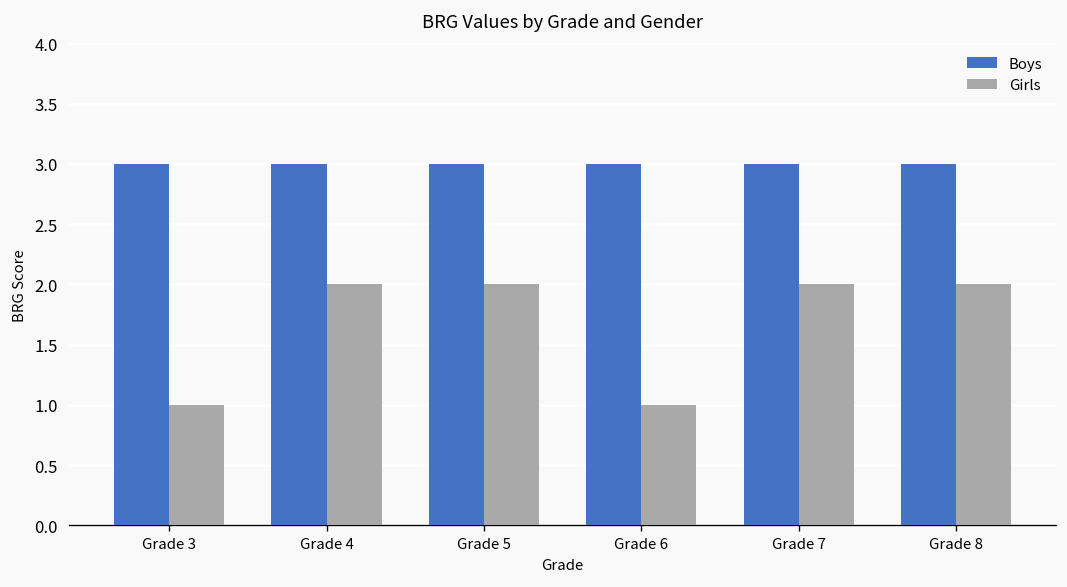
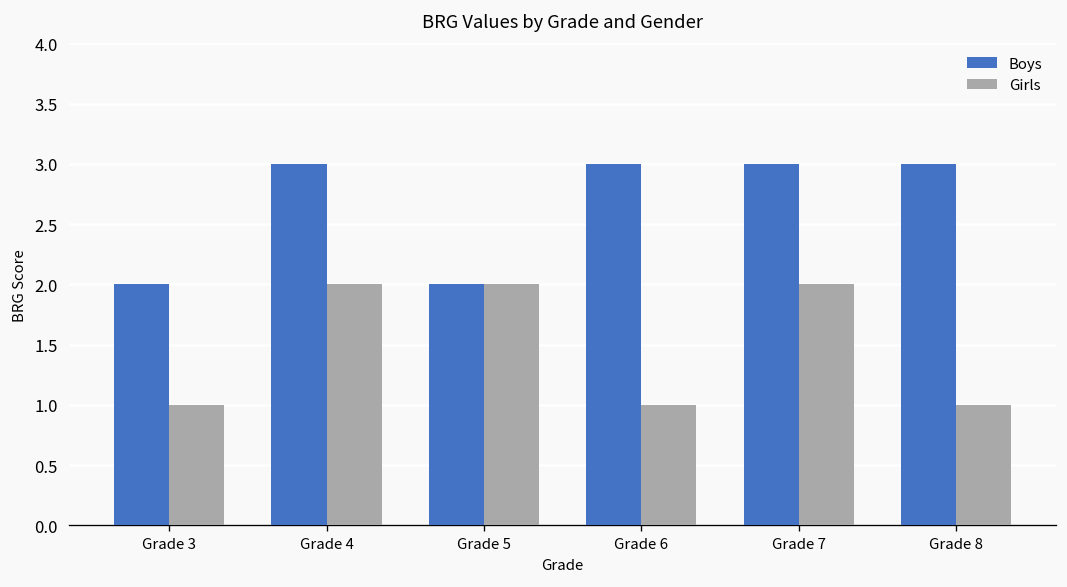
  {
    "Boys": {
-     "Grade 3": 3,
+     "Grade 3": 2,
      "Grade 4": 3,
-     "Grade 5": 3,
+     "Grade 5": 2,
      "Grade 6": 3,
      "Grade 7": 3,
      "Grade 8": 3
    },
    "Girls": {
      "Grade 3": 1,
      "Grade 4": 2,
      "Grade 5": 2,
      "Grade 6": 1,
      "Grade 7": 2,
-     "Grade 8": 2
+     "Grade 8": 1
    }
  }
